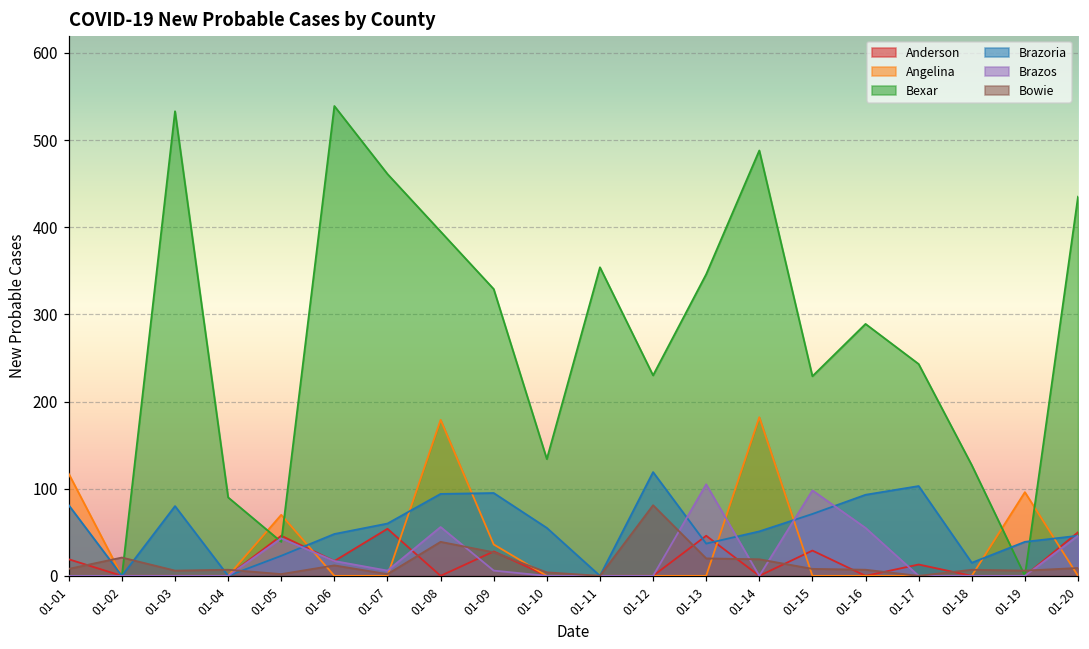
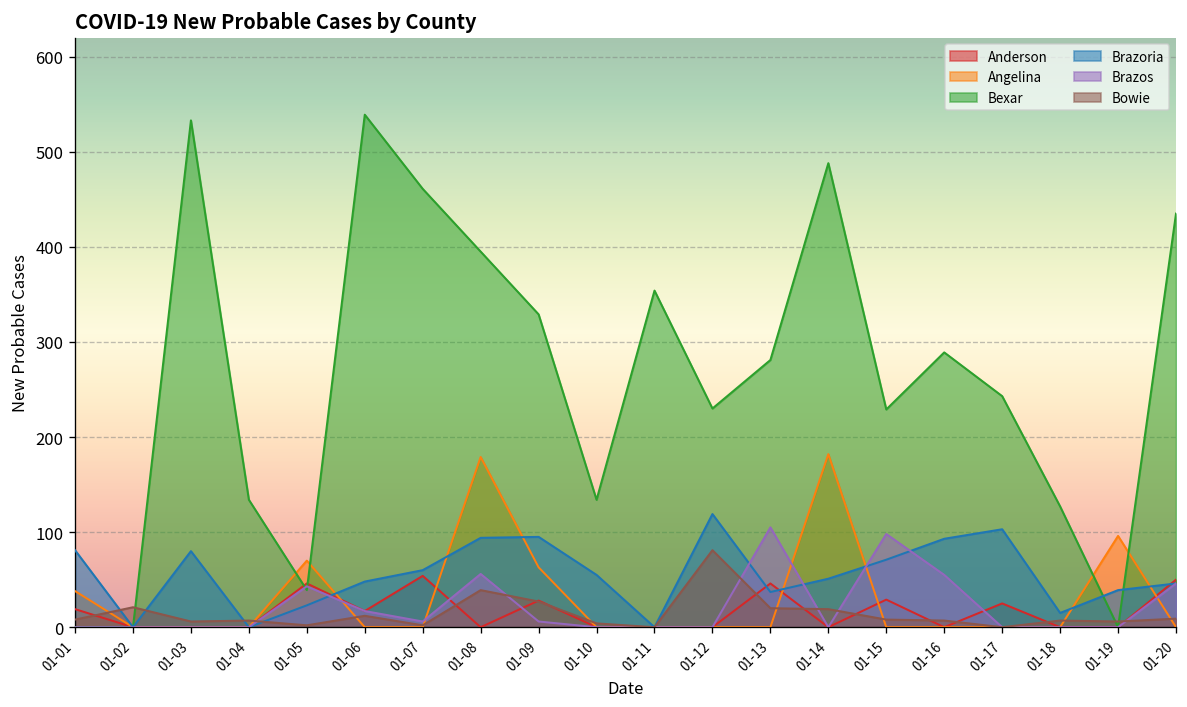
  {
    "Anderson": {
      "01-01": 20,
      "01-07": 50,
      "01-08": 0,
      "01-13": 50,
      "01-15": 30,
-     "01-17": 10,
+     "01-17": 30,
      "01-20": 50
    },
    "Angelina": {
-     "01-01": 120,
+     "01-01": 40,
      "01-05": 70,
      "01-06": 0,
      "01-08": 180,
-     "01-09": 40,
+     "01-09": 60,
      "01-13": 0,
      "01-14": 180,
      "01-15": 0,
      "01-19": 100,
      "01-20": 0
    },
    "Bexar": {
      "01-03": 530,
-     "01-04": 90,
+     "01-04": 130,
      "01-05": 40,
      "01-06": 540,
      "01-07": 460,
      "01-08": 400,
      "01-09": 330,
      "01-10": 130,
      "01-11": 350,
      "01-12": 230,
-     "01-13": 350,
+     "01-13": 280,
      "01-14": 490,
      "01-15": 230,
      "01-16": 290,
      "01-17": 240,
      "01-18": 130,
      "01-20": 440
    },
    "Brazoria": {
      "01-01": 80,
      "01-03": 80,
      "01-05": 20,
      "01-06": 50,
      "01-07": 60,
      "01-08": 90,
      "01-09": 100,
      "01-10": 60,
      "01-12": 120,
      "01-13": 40,
      "01-14": 50,
      "01-15": 70,
      "01-16": 90,
      "01-17": 100,
      "01-18": 20,
      "01-19": 40
    },
    "Brazos": {
      "01-07": 10,
      "01-08": 60,
      "01-09": 10,
      "01-13": 110,
      "01-15": 100,
      "01-16": 60
    },
    "Bowie": {
      "01-01": 10,
      "01-02": 20,
      "01-03": 10,
      "01-04": 10,
      "01-05": 0,
      "01-06": 10,
      "01-08": 40,
      "01-10": 0,
      "01-12": 80,
      "01-13": 20,
      "01-14": 20,
      "01-15": 10,
      "01-16": 10,
      "01-18": 10,
      "01-19": 10,
      "01-20": 10
    }
  }
